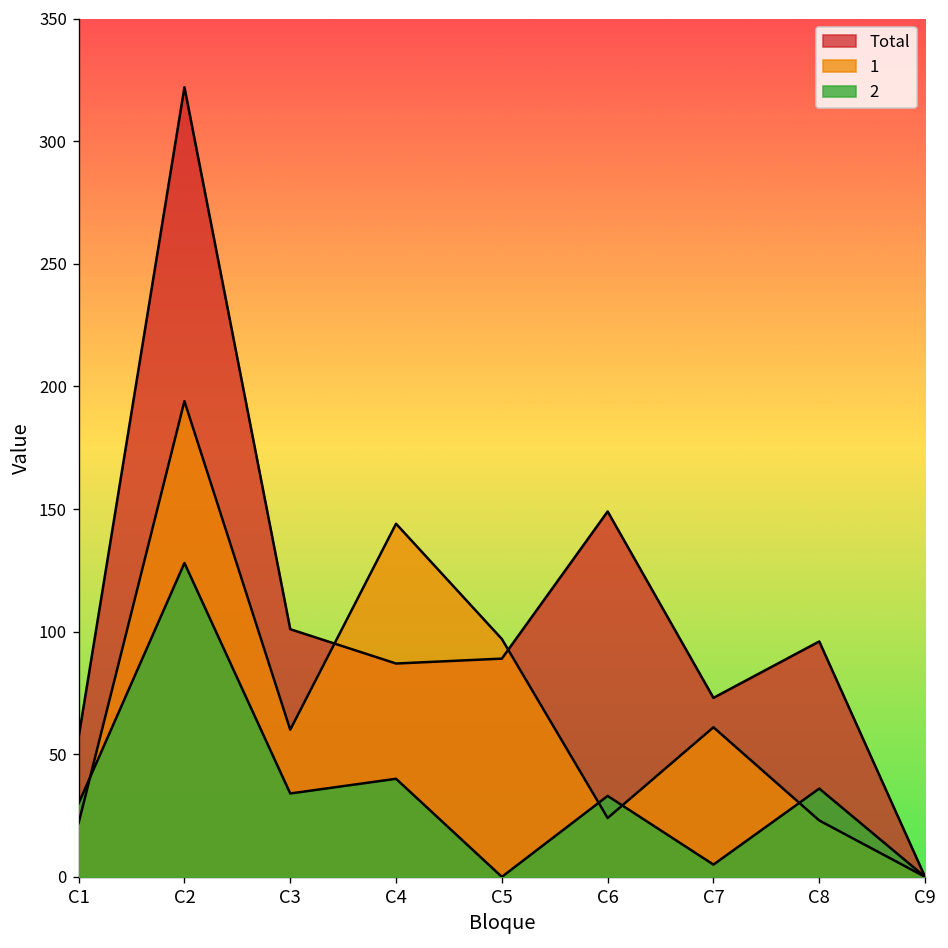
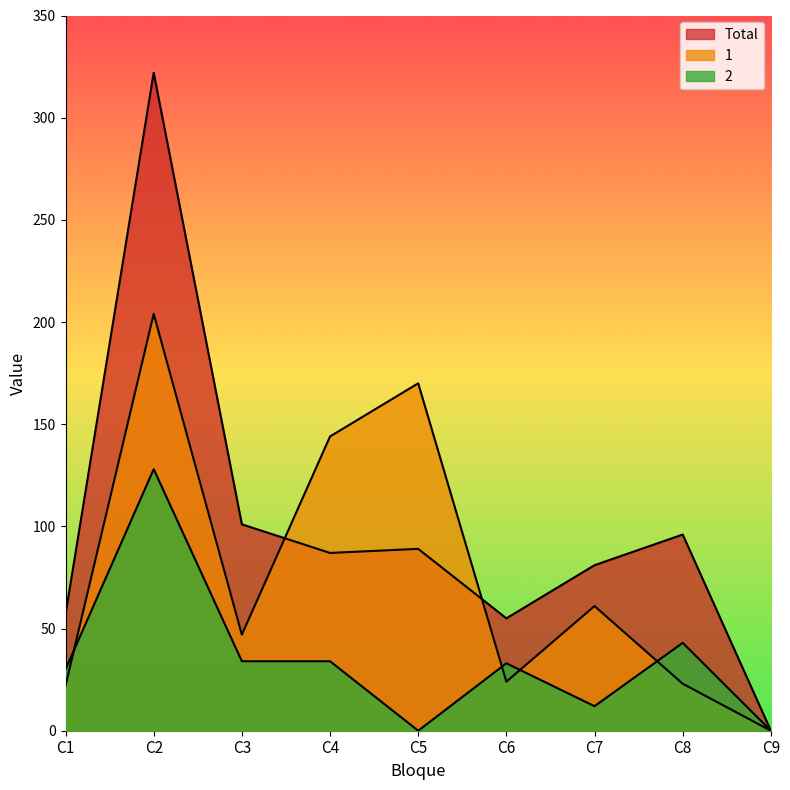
  {
    "Total": {
      "C1": 57,
      "C2": 322,
      "C3": 101,
      "C4": 87,
      "C5": 89,
-     "C6": 149,
-     "C7": 73,
+     "C6": 55,
+     "C7": 81,
      "C8": 96
    },
    "1": {
      "C1": 22,
-     "C2": 194,
-     "C3": 60,
+     "C2": 204,
+     "C3": 47,
      "C4": 144,
-     "C5": 97,
+     "C5": 170,
      "C6": 24,
      "C7": 61,
      "C8": 23
    },
    "2": {
      "C1": 30,
      "C2": 128,
      "C3": 34,
-     "C4": 40,
+     "C4": 34,
      "C5": 0,
      "C6": 33,
-     "C7": 5,
-     "C8": 36
+     "C7": 12,
+     "C8": 43
    }
  }
